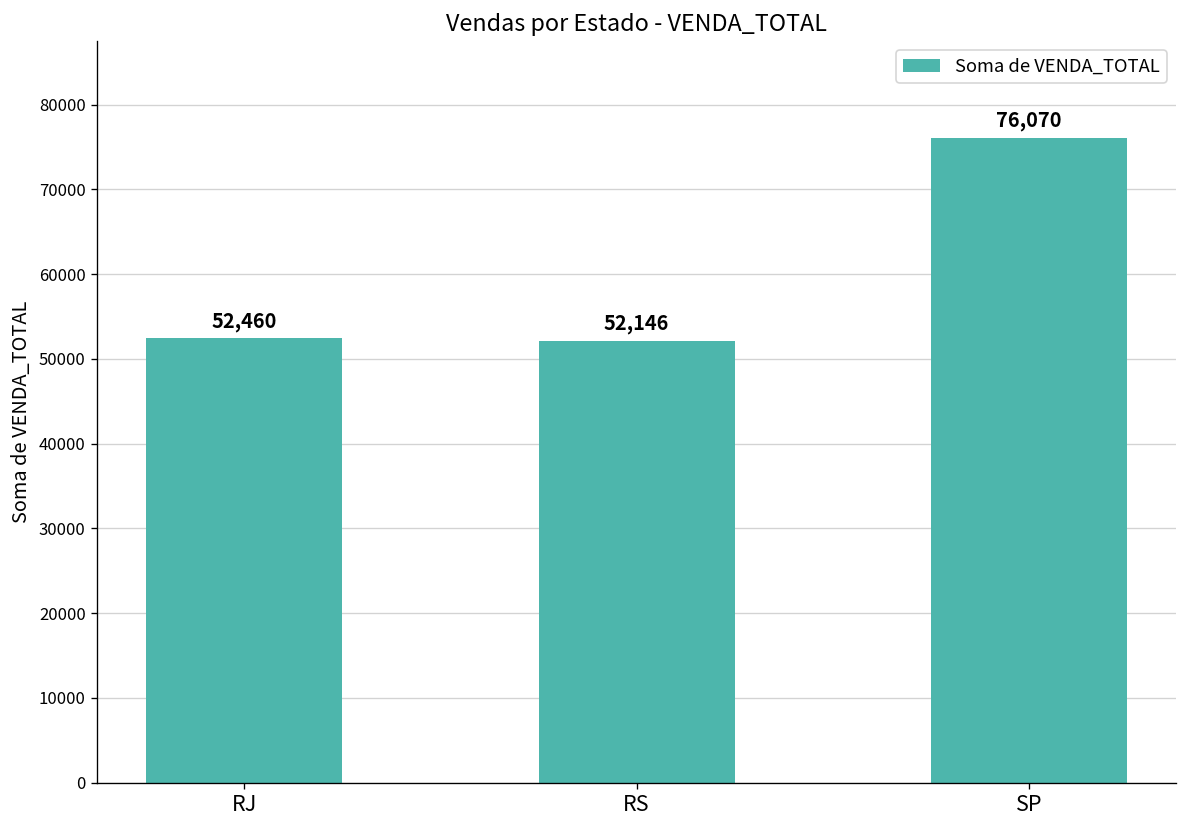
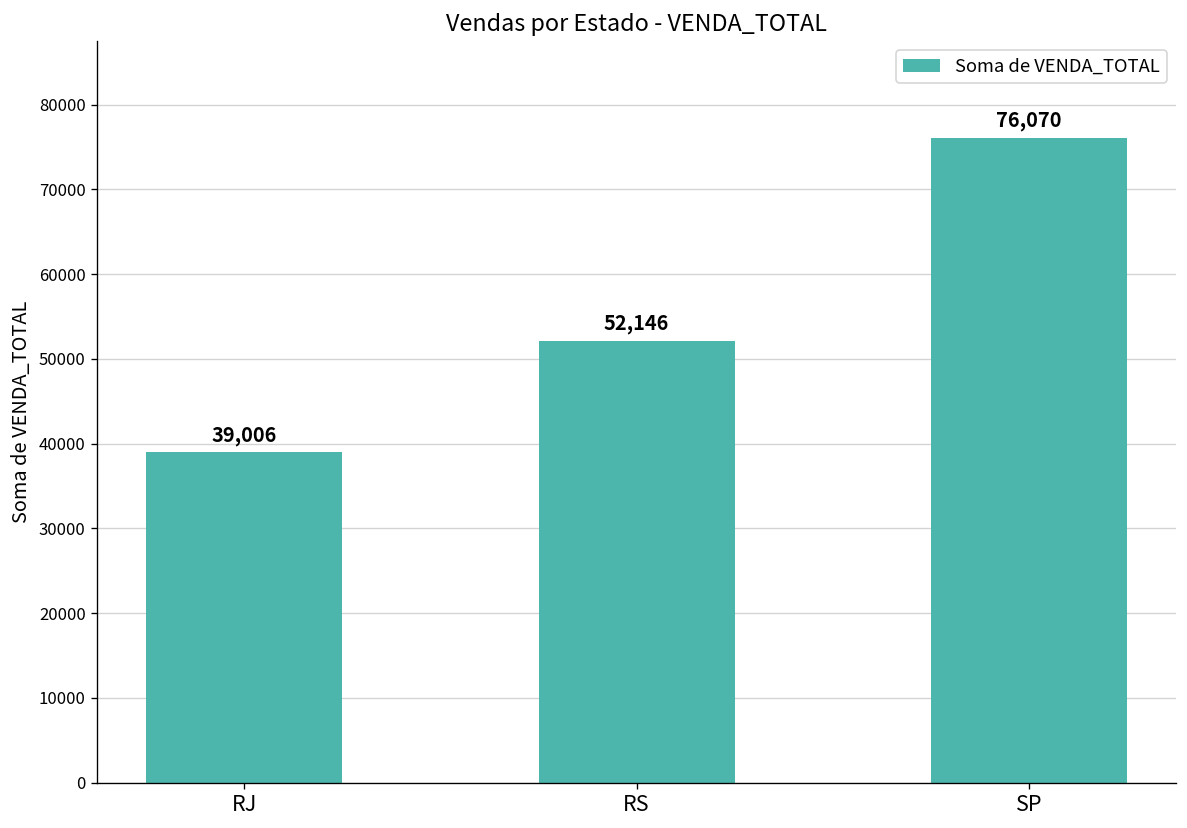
  {
-   "RJ": "52,460",
+   "RJ": "39,006",
    "RS": "52,146",
    "SP": "76,070"
  }
